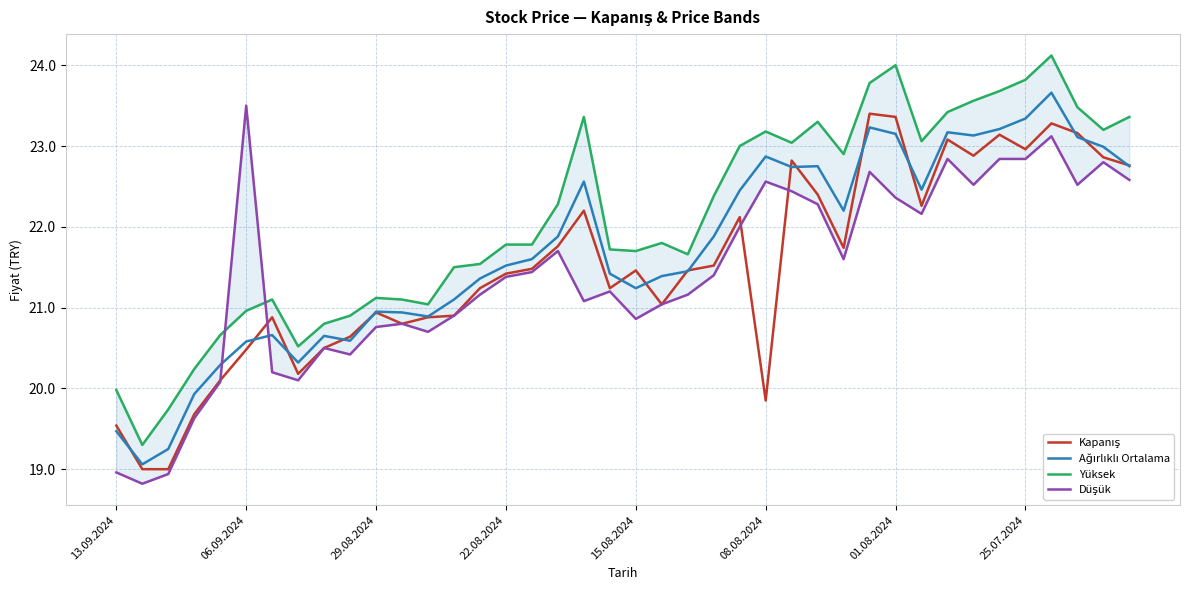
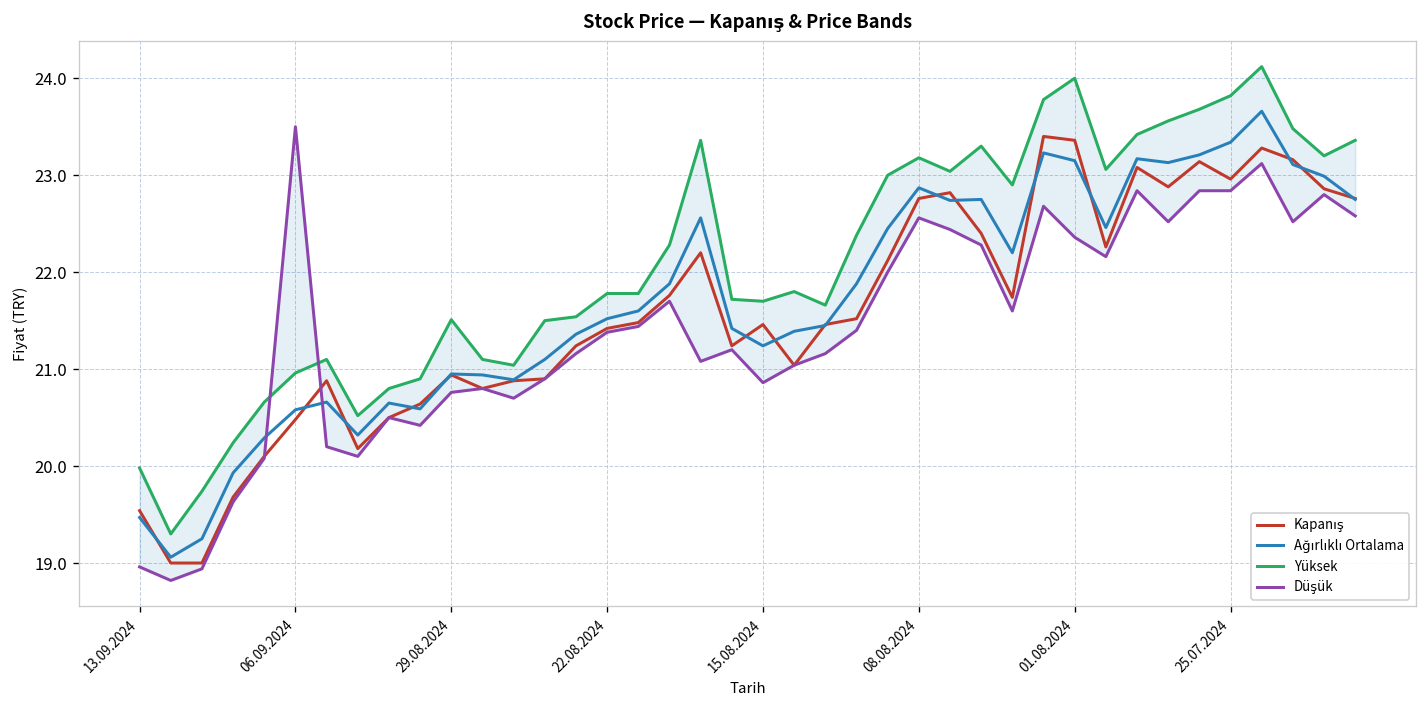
  {
    "Kapanış": {
      "13.09.2024": 19.5,
      "06.09.2024": 20.5,
      "22.08.2024": 21.4,
      "15.08.2024": 21.5,
-     "08.08.2024": 19.9,
+     "08.08.2024": 22.8,
      "01.08.2024": 23.4,
      "25.07.2024": 23.0
    },
    "Yüksek": {
      "06.09.2024": 21.0,
-     "29.08.2024": 21.1
+     "29.08.2024": 21.5
    },
    "Düşük": {
      "13.09.2024": 19.0,
      "29.08.2024": 20.8,
      "22.08.2024": 21.4,
      "15.08.2024": 20.9,
      "08.08.2024": 22.6,
      "01.08.2024": 22.4,
      "25.07.2024": 22.8
    }
  }
